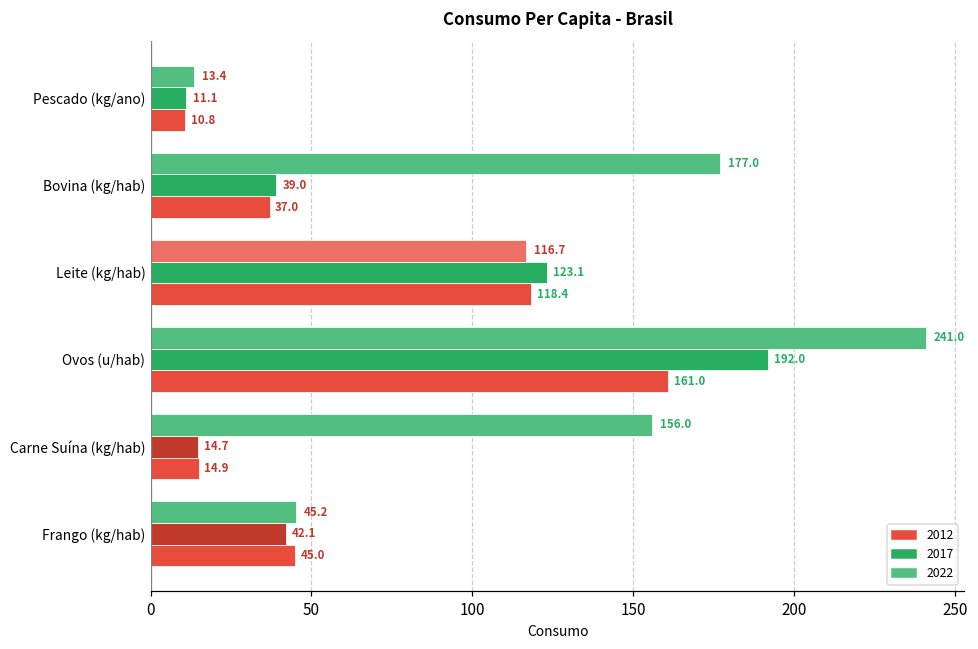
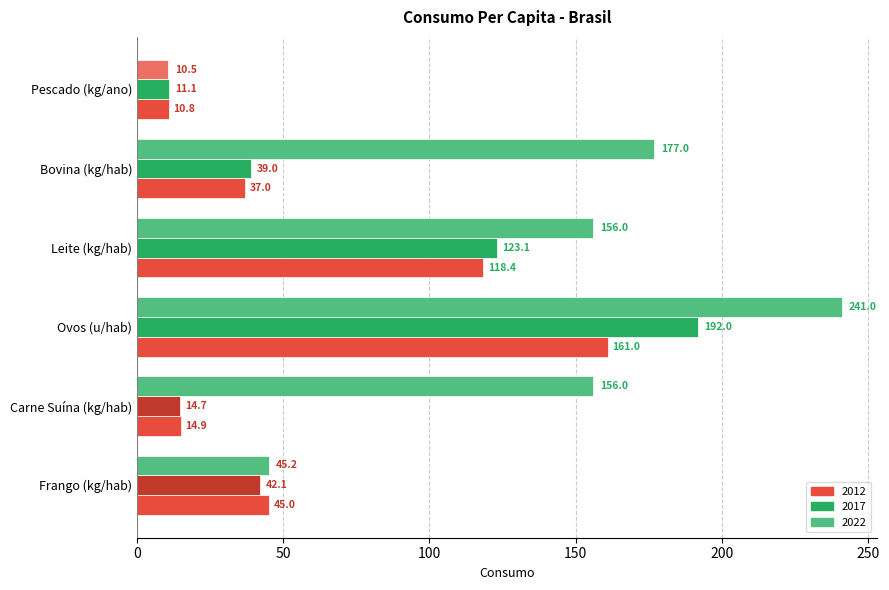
  {
    "2022": {
-     "Pescado (kg/ano)": 13.4,
+     "Pescado (kg/ano)": 10.5,
      "Bovina (kg/hab)": 177.0,
-     "Leite (kg/hab)": 116.7,
+     "Leite (kg/hab)": 156.0,
      "Ovos (u/hab)": 241.0,
      "Carne Suína (kg/hab)": 156.0,
      "Frango (kg/hab)": 45.2
    }
  }
